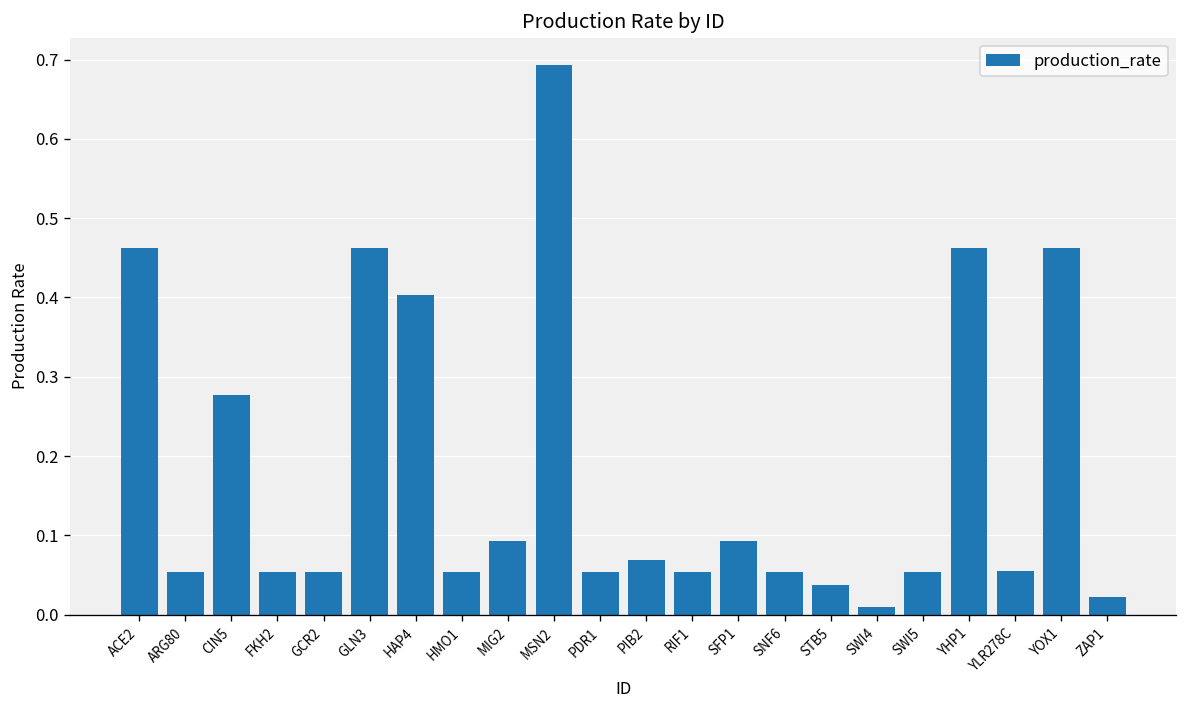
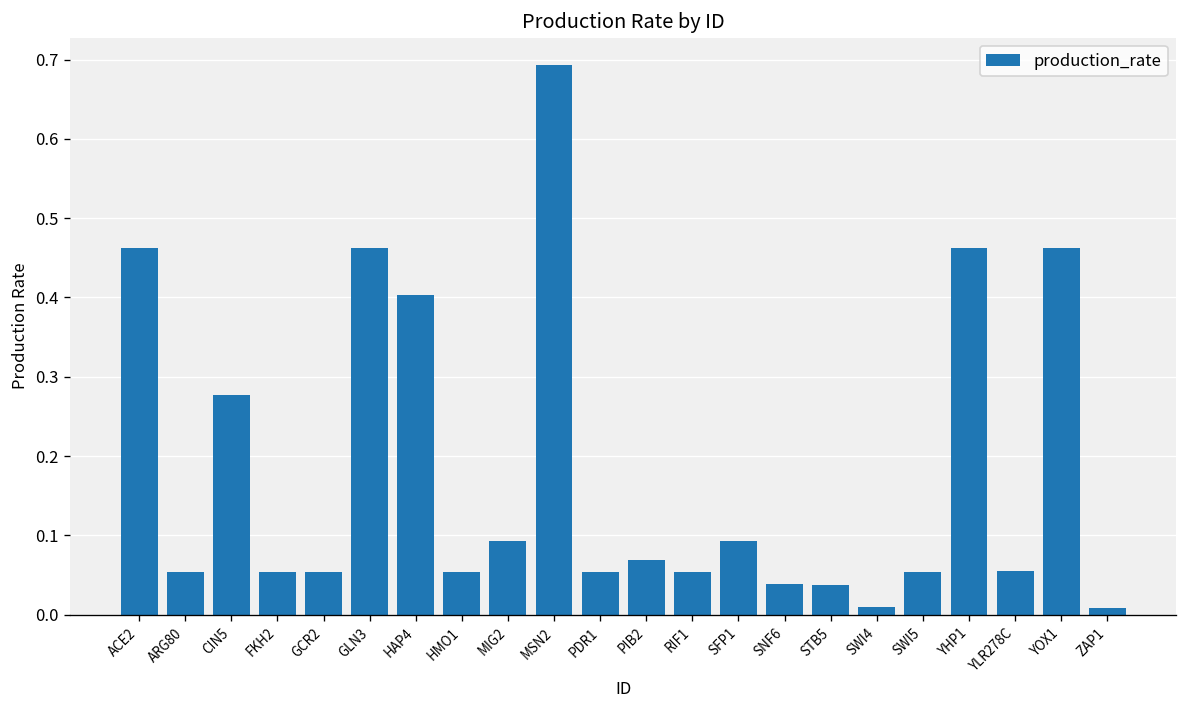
  {
    "ACE2": 0.46,
    "ARG80": 0.05,
    "CIN5": 0.28,
    "FKH2": 0.05,
    "GCR2": 0.05,
    "GLN3": 0.46,
    "HAP4": 0.40,
    "HMO1": 0.05,
    "MIG2": 0.09,
    "MSN2": 0.69,
    "PDR1": 0.05,
    "PIB2": 0.07,
    "RIF1": 0.05,
    "SFP1": 0.09,
-   "SNF6": 0.05,
+   "SNF6": 0.04,
    "STB5": 0.04,
    "SWI4": 0.01,
    "SWI5": 0.05,
    "YHP1": 0.46,
    "YLR278C": 0.06,
    "YOX1": 0.46,
-   "ZAP1": 0.02
+   "ZAP1": 0.01
  }
